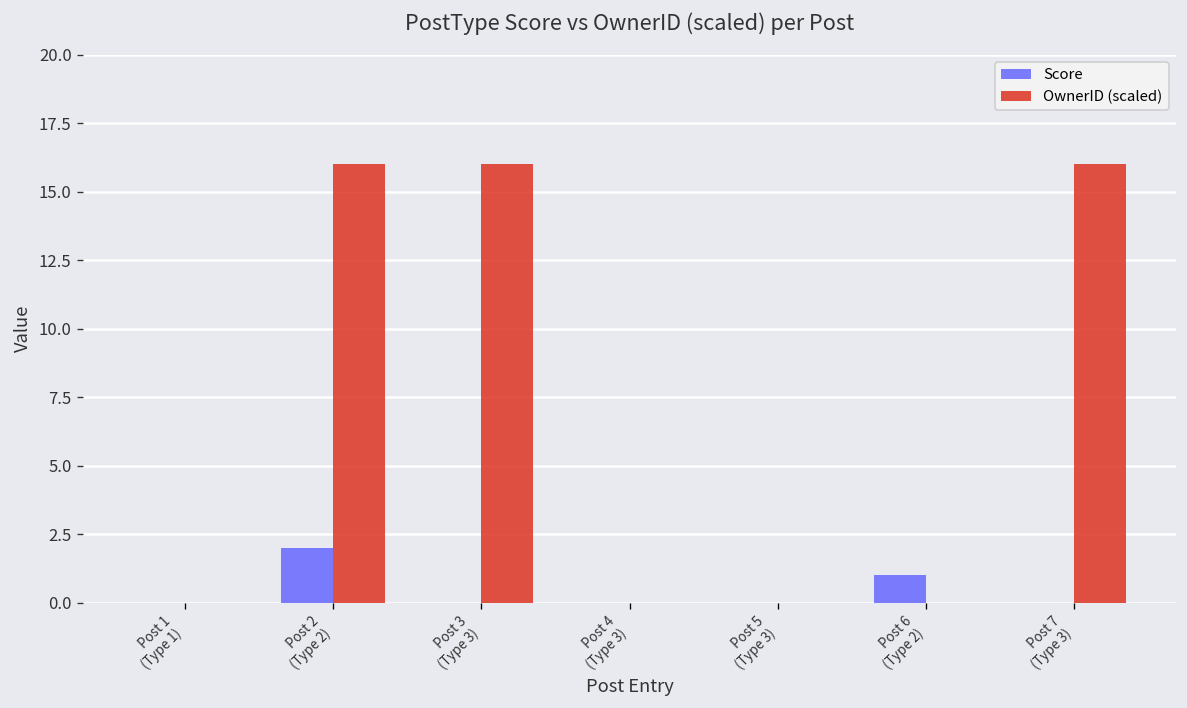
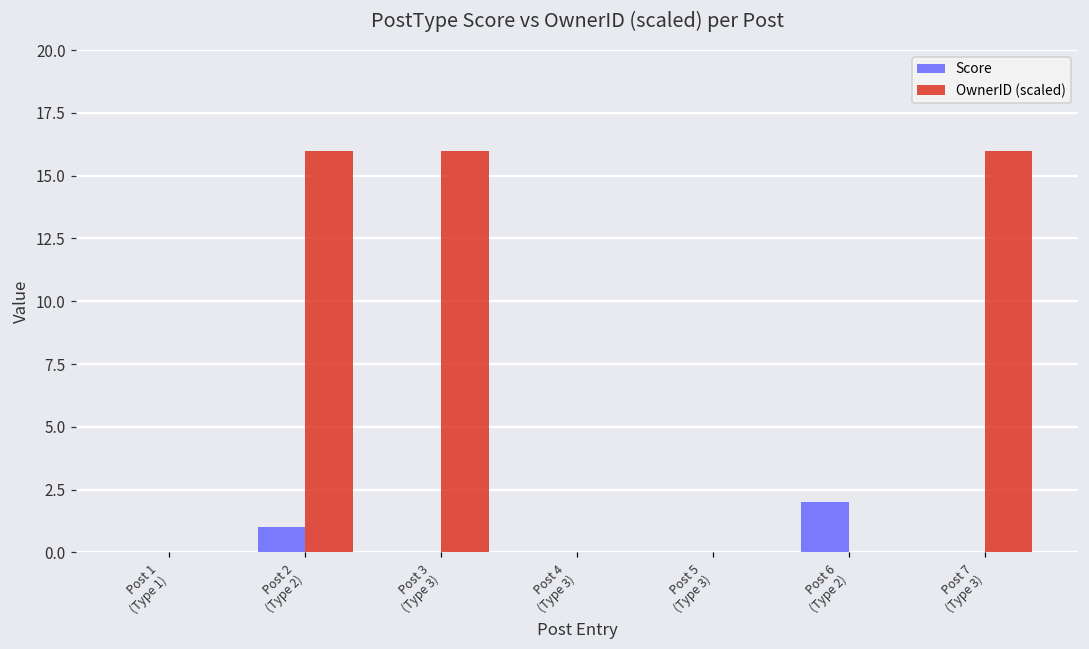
  {
    "Score": {
      "Post 1 (Type 1)": 0,
-     "Post 2 (Type 2)": 2,
+     "Post 2 (Type 2)": 1,
      "Post 3 (Type 3)": 0,
      "Post 4 (Type 3)": 0,
      "Post 5 (Type 3)": 0,
-     "Post 6 (Type 2)": 1,
+     "Post 6 (Type 2)": 2,
      "Post 7 (Type 3)": 0
    },
    "OwnerID (scaled)": {
      "Post 1 (Type 1)": 0,
      "Post 2 (Type 2)": 16,
      "Post 3 (Type 3)": 16,
      "Post 4 (Type 3)": 0,
      "Post 5 (Type 3)": 0,
      "Post 6 (Type 2)": 0,
      "Post 7 (Type 3)": 16
    }
  }
